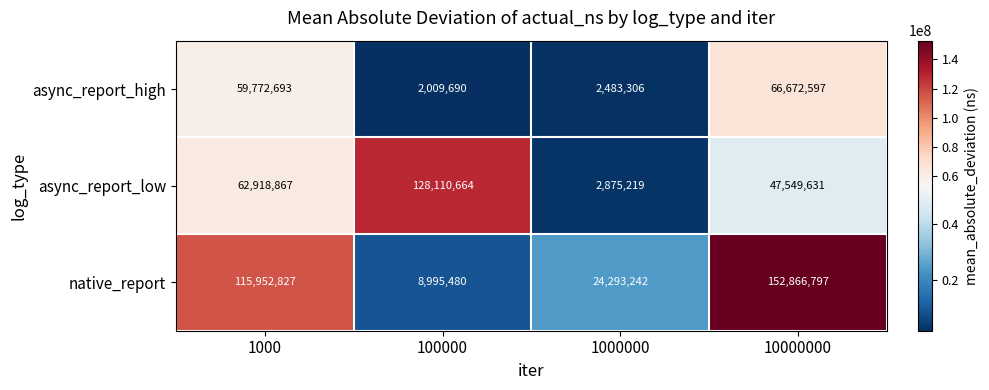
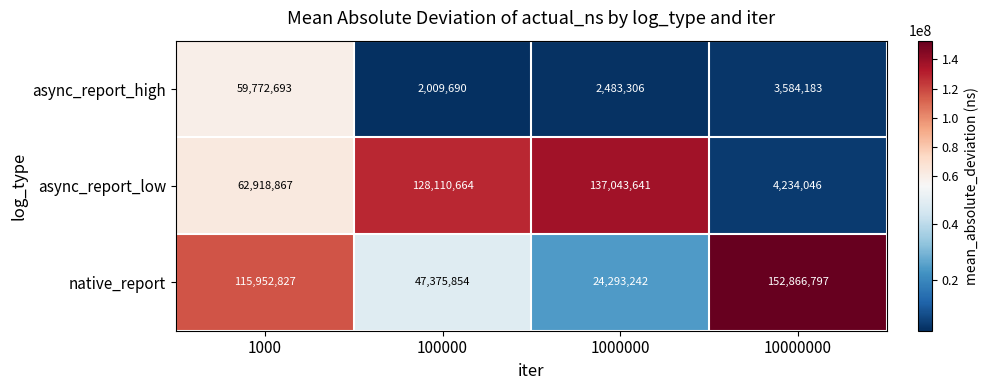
  {
    "async_report_high": {
      "1000": "59,772,693",
      "100000": "2,009,690",
      "1000000": "2,483,306",
-     "10000000": "66,672,597"
+     "10000000": "3,584,183"
    },
    "async_report_low": {
      "1000": "62,918,867",
      "100000": "128,110,664",
-     "1000000": "2,875,219",
-     "10000000": "47,549,631"
+     "1000000": "137,043,641",
+     "10000000": "4,234,046"
    },
    "native_report": {
      "1000": "115,952,827",
-     "100000": "8,995,480",
+     "100000": "47,375,854",
      "1000000": "24,293,242",
      "10000000": "152,866,797"
    }
  }
